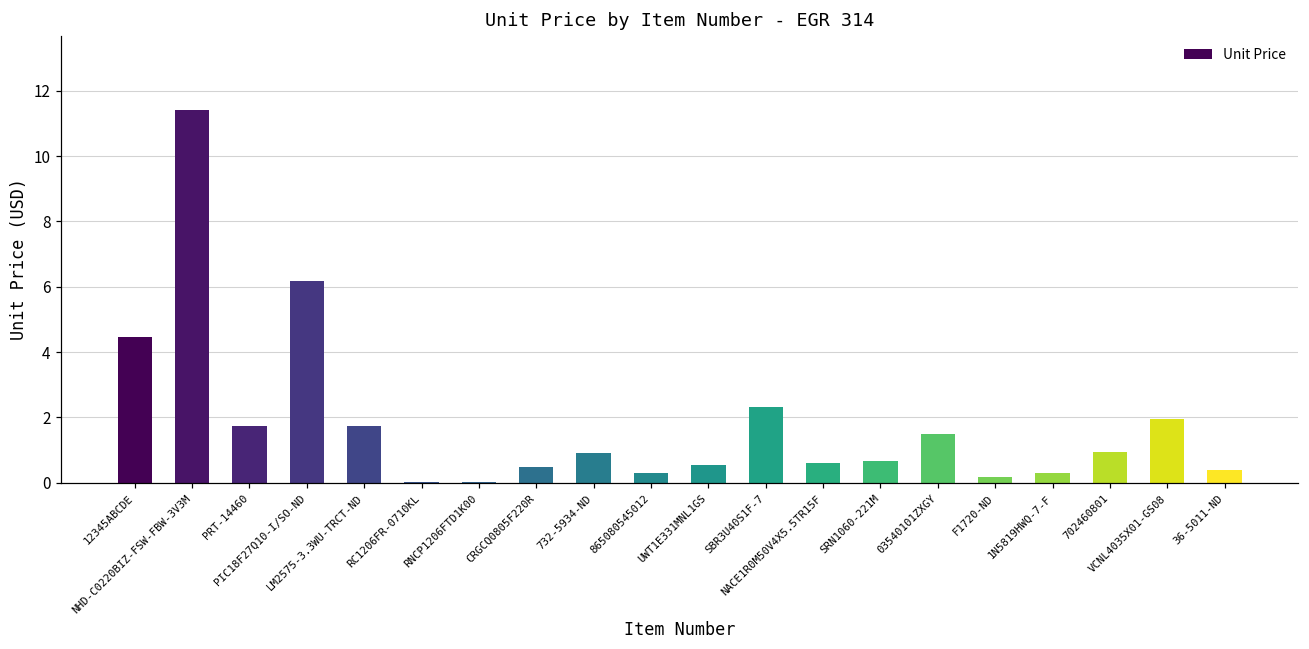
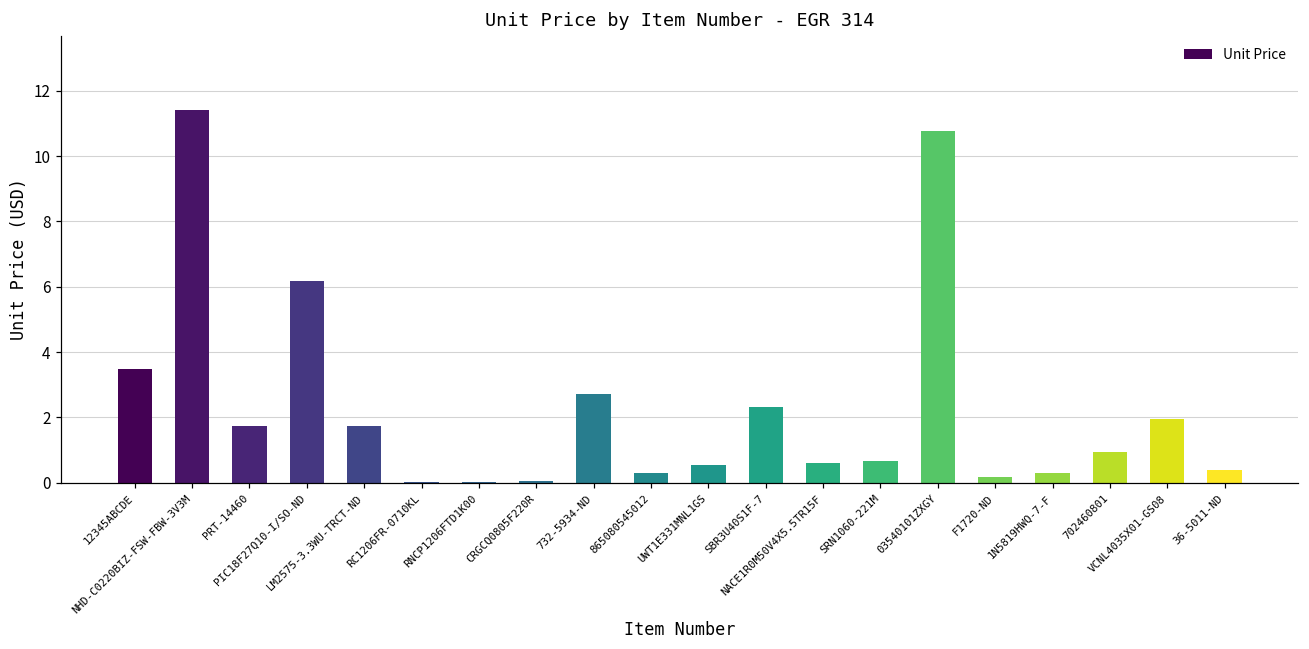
  {
-   "12345ABCDE": 4.5,
+   "12345ABCDE": 3.5,
    "NHD-C0220BIZ-FSW-FBW-3V3M": 11.4,
    "PRT-14460": 1.8,
    "PIC18F27Q10-I/SO-ND": 6.2,
    "LM2575-3.3WU-TRCT-ND": 1.8,
-   "CRGCQ0805F220R": 0.5,
-   "732-5934-ND": 0.9,
+   "CRGCQ0805F220R": 0.0,
+   "732-5934-ND": 2.7,
    "865080545012": 0.3,
    "UWT1E331MNL1GS": 0.5,
    "SBR3U40S1F-7": 2.3,
    "NACE1R0M50V4X5.5TR15F": 0.6,
    "SRN1060-221M": 0.7,
-   "03540101ZXGY": 1.5,
+   "03540101ZXGY": 10.8,
    "F1720-ND": 0.2,
    "1N5819HWQ-7-F": 0.3,
    "702460801": 1.0,
    "VCNL4035X01-GS08": 2.0,
    "36-5011-ND": 0.4
  }
